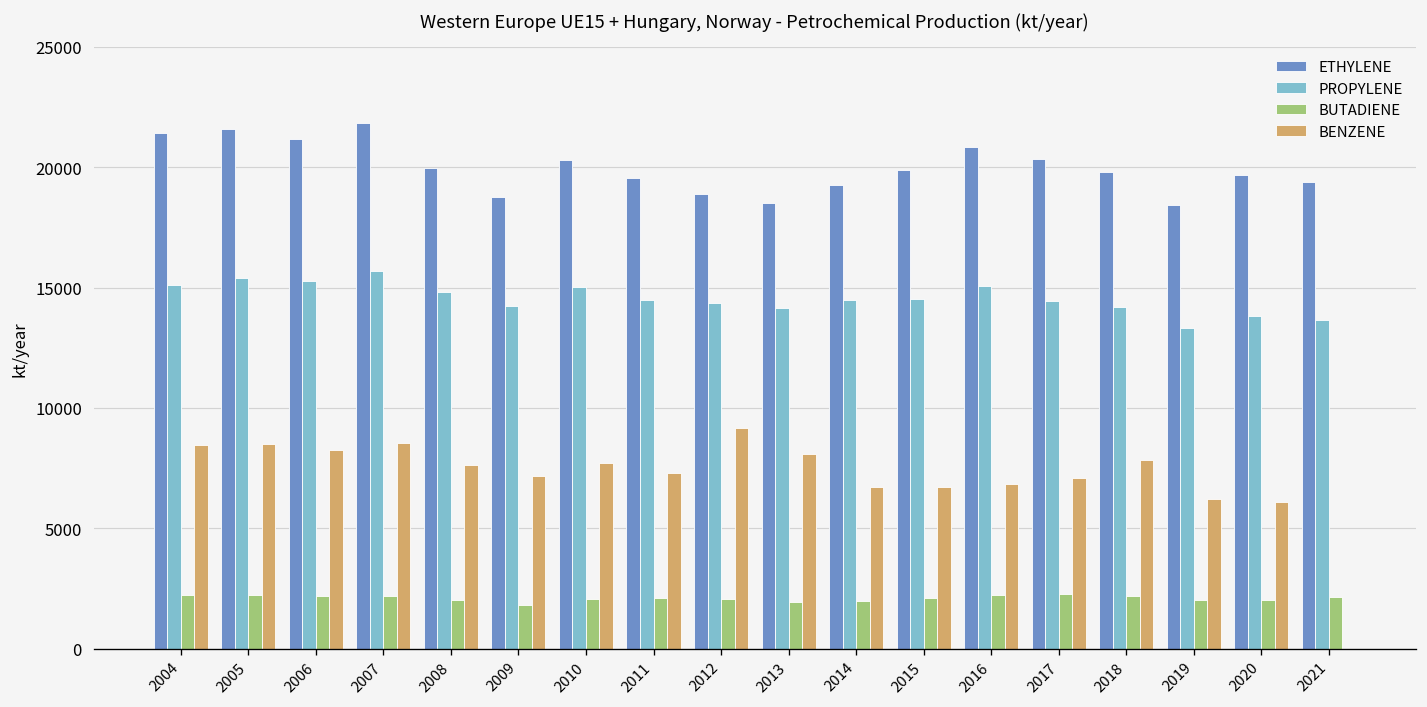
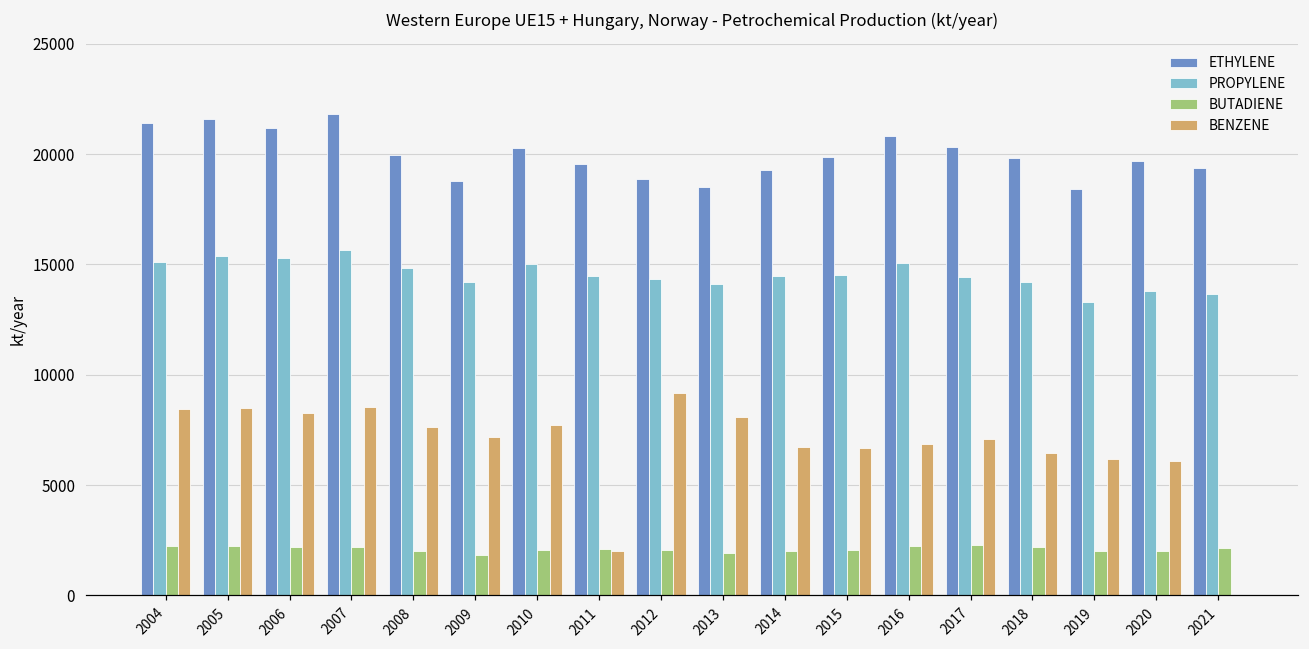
  {
    "BUTADIENE": {
      "2004": 2200,
      "2005": 2200,
      "2006": 2200,
      "2007": 2200,
      "2008": 2000,
      "2009": 1800,
      "2010": 2100,
      "2011": 2100,
      "2012": 2000,
      "2013": 1900,
      "2014": 2000,
      "2015": 2100,
      "2016": 2200,
      "2017": 2300,
      "2018": 2200,
      "2019": 2000,
      "2020": 2000,
      "2021": 2200
    },
    "BENZENE": {
      "2004": 8500,
      "2005": 8500,
      "2006": 8300,
      "2007": 8500,
      "2008": 7600,
      "2009": 7200,
      "2010": 7700,
-     "2011": 7300,
+     "2011": 2000,
      "2012": 9200,
      "2013": 8100,
      "2014": 6700,
      "2015": 6700,
      "2016": 6800,
      "2017": 7100,
-     "2018": 7800,
+     "2018": 6400,
      "2019": 6200,
      "2020": 6100,
      "2021": 0
    }
  }
